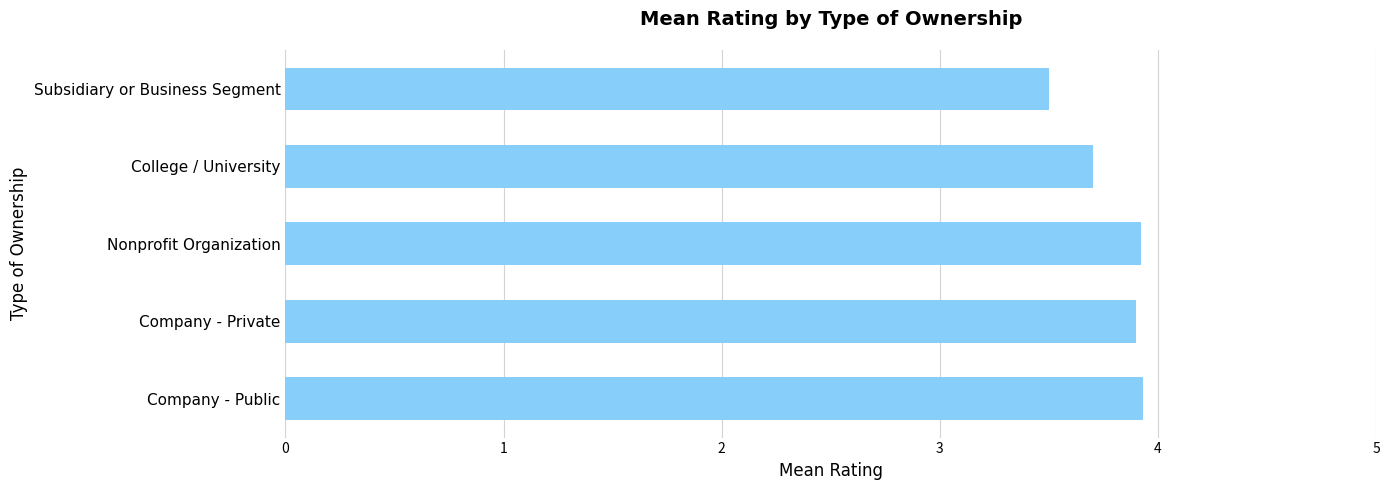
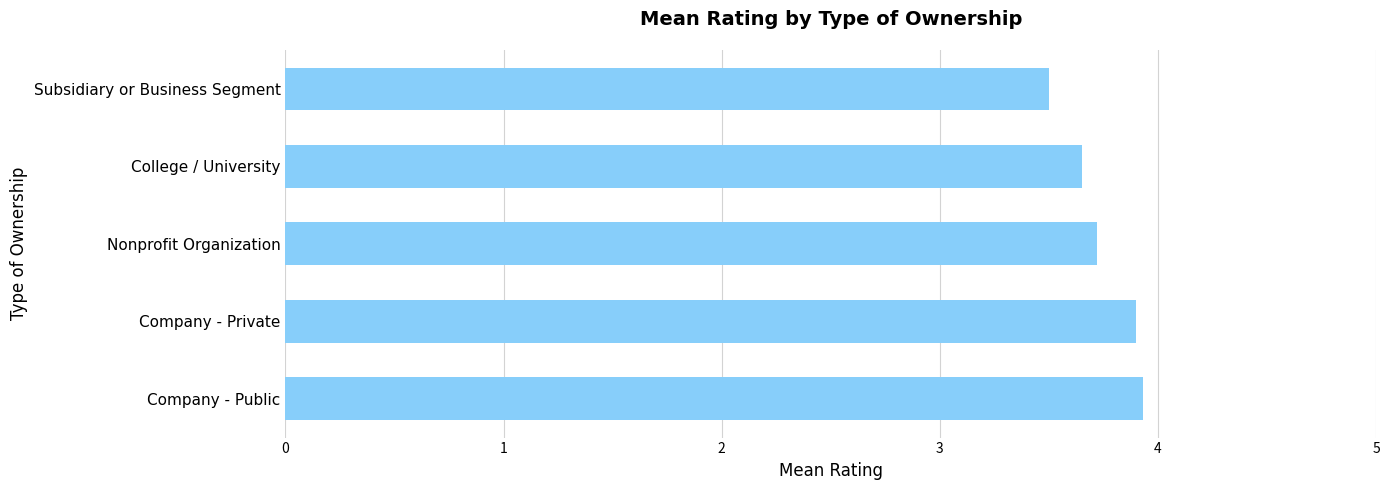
  {
    "Subsidiary or Business Segment": 3.50,
-   "College / University": 3.70,
-   "Nonprofit Organization": 3.92,
+   "College / University": 3.65,
+   "Nonprofit Organization": 3.72,
    "Company - Private": 3.90,
    "Company - Public": 3.93
  }
